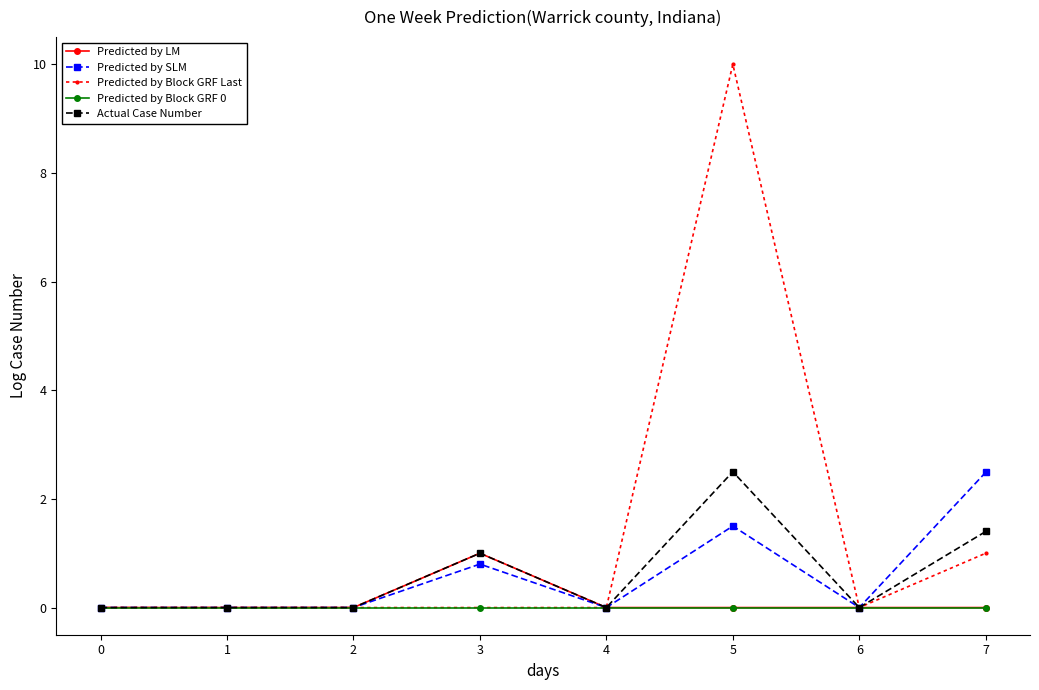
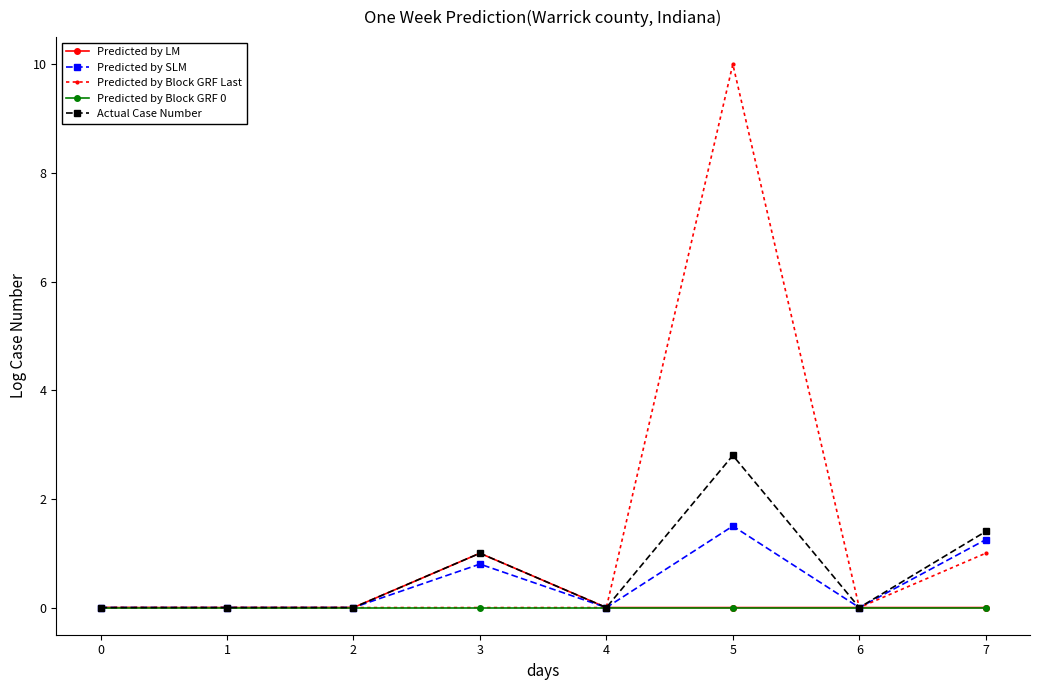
  {
    "Predicted by SLM": {
      "3": 0.8,
      "5": 1.5,
-     "7": 2.5
+     "7": 1.3
    },
    "Actual Case Number": {
-     "5": 2.5,
+     "5": 2.8,
      "7": 1.4
    }
  }
